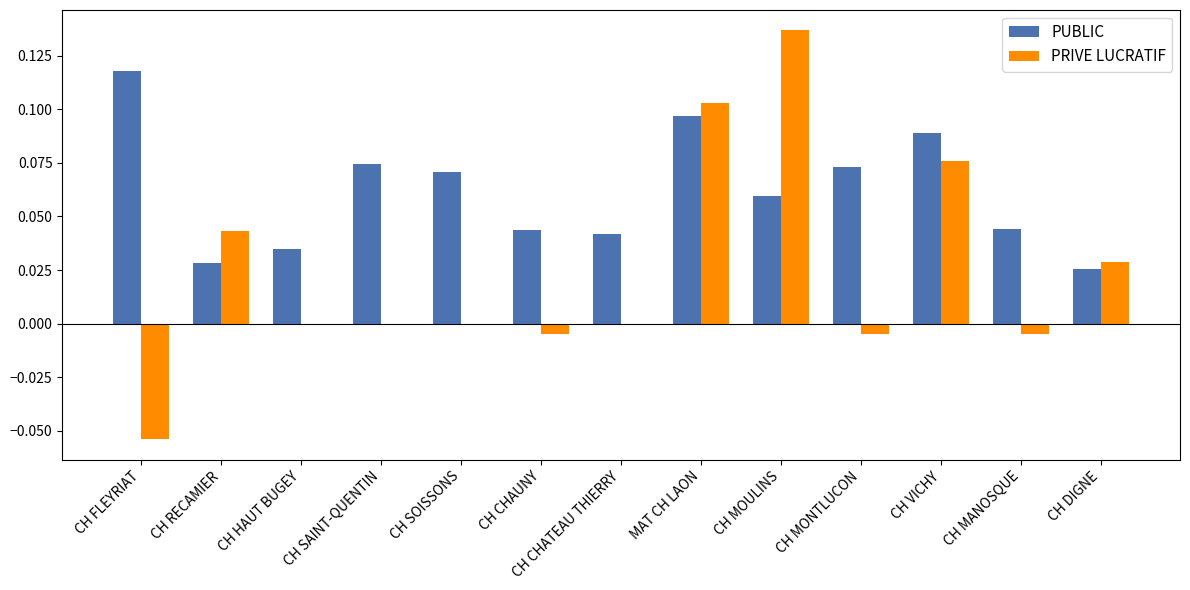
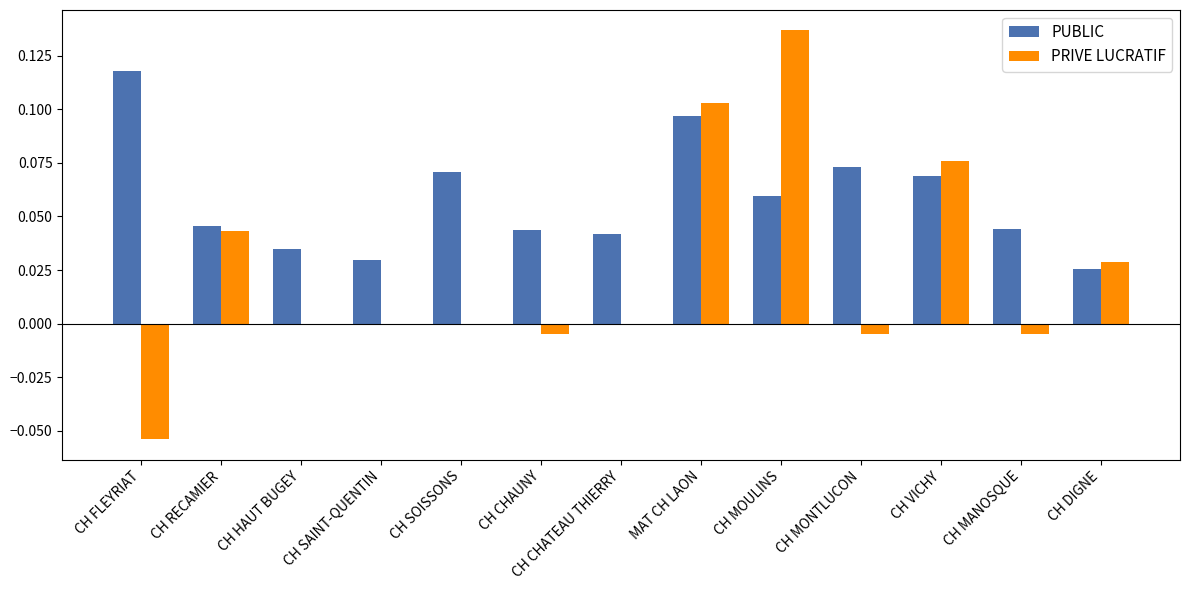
  {
    "PUBLIC": {
      "CH FLEYRIAT": 0.118,
-     "CH RECAMIER": 0.028,
+     "CH RECAMIER": 0.045,
      "CH HAUT BUGEY": 0.035,
-     "CH SAINT-QUENTIN": 0.074,
+     "CH SAINT-QUENTIN": 0.030,
      "CH SOISSONS": 0.071,
      "CH CHAUNY": 0.044,
      "CH CHATEAU THIERRY": 0.042,
      "MAT CH LAON": 0.097,
      "CH MOULINS": 0.059,
      "CH MONTLUCON": 0.073,
-     "CH VICHY": 0.089,
+     "CH VICHY": 0.069,
      "CH MANOSQUE": 0.044,
      "CH DIGNE": 0.026
    },
    "PRIVE LUCRATIF": {
      "CH FLEYRIAT": -0.054,
      "CH RECAMIER": 0.043,
      "CH HAUT BUGEY": 0.000,
      "CH SAINT-QUENTIN": 0.000,
      "CH SOISSONS": 0.000,
      "CH CHAUNY": -0.005,
      "CH CHATEAU THIERRY": 0.000,
      "MAT CH LAON": 0.103,
      "CH MOULINS": 0.137,
      "CH MONTLUCON": -0.005,
      "CH VICHY": 0.076,
      "CH MANOSQUE": -0.005,
      "CH DIGNE": 0.029
    }
  }
